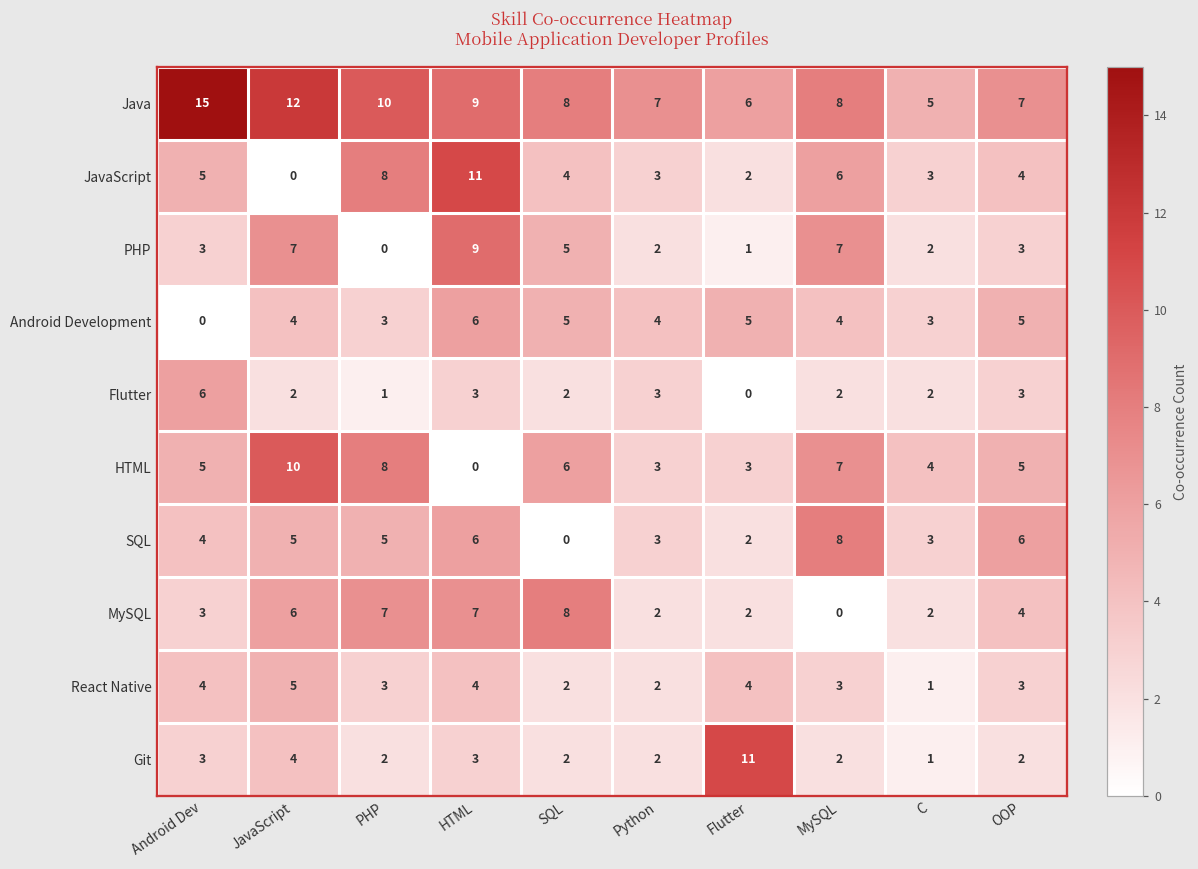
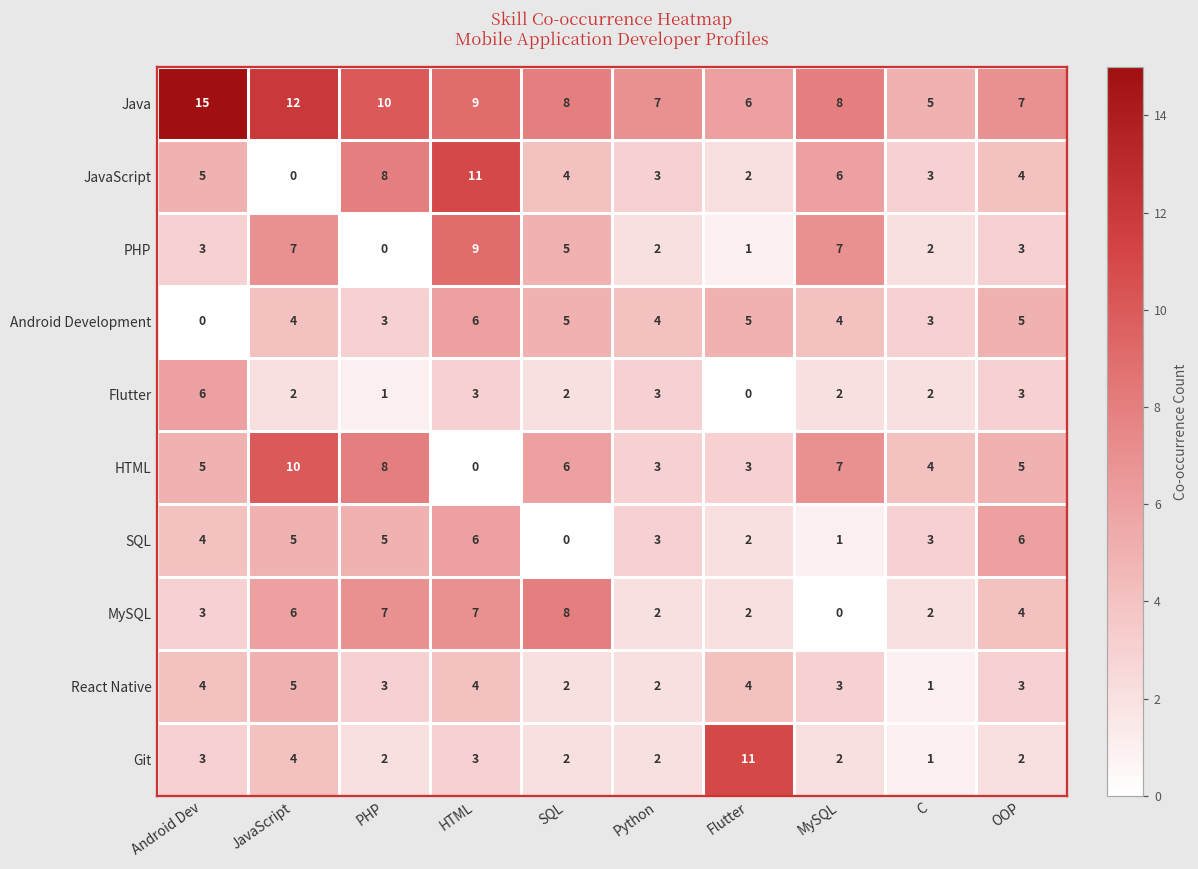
  {
    "Java": {
      "Android Dev": 15,
      "JavaScript": 12,
      "PHP": 10,
      "HTML": 9,
      "SQL": 8,
      "Python": 7,
      "Flutter": 6,
      "MySQL": 8,
      "C": 5,
      "OOP": 7
    },
    "JavaScript": {
      "Android Dev": 5,
      "JavaScript": 0,
      "PHP": 8,
      "HTML": 11,
      "SQL": 4,
      "Python": 3,
      "Flutter": 2,
      "MySQL": 6,
      "C": 3,
      "OOP": 4
    },
    "PHP": {
      "Android Dev": 3,
      "JavaScript": 7,
      "PHP": 0,
      "HTML": 9,
      "SQL": 5,
      "Python": 2,
      "Flutter": 1,
      "MySQL": 7,
      "C": 2,
      "OOP": 3
    },
    "Android Development": {
      "Android Dev": 0,
      "JavaScript": 4,
      "PHP": 3,
      "HTML": 6,
      "SQL": 5,
      "Python": 4,
      "Flutter": 5,
      "MySQL": 4,
      "C": 3,
      "OOP": 5
    },
    "Flutter": {
      "Android Dev": 6,
      "JavaScript": 2,
      "PHP": 1,
      "HTML": 3,
      "SQL": 2,
      "Python": 3,
      "Flutter": 0,
      "MySQL": 2,
      "C": 2,
      "OOP": 3
    },
    "HTML": {
      "Android Dev": 5,
      "JavaScript": 10,
      "PHP": 8,
      "HTML": 0,
      "SQL": 6,
      "Python": 3,
      "Flutter": 3,
      "MySQL": 7,
      "C": 4,
      "OOP": 5
    },
    "SQL": {
      "Android Dev": 4,
      "JavaScript": 5,
      "PHP": 5,
      "HTML": 6,
      "SQL": 0,
      "Python": 3,
      "Flutter": 2,
-     "MySQL": 8,
+     "MySQL": 1,
      "C": 3,
      "OOP": 6
    },
    "MySQL": {
      "Android Dev": 3,
      "JavaScript": 6,
      "PHP": 7,
      "HTML": 7,
      "SQL": 8,
      "Python": 2,
      "Flutter": 2,
      "MySQL": 0,
      "C": 2,
      "OOP": 4
    },
    "React Native": {
      "Android Dev": 4,
      "JavaScript": 5,
      "PHP": 3,
      "HTML": 4,
      "SQL": 2,
      "Python": 2,
      "Flutter": 4,
      "MySQL": 3,
      "C": 1,
      "OOP": 3
    },
    "Git": {
      "Android Dev": 3,
      "JavaScript": 4,
      "PHP": 2,
      "HTML": 3,
      "SQL": 2,
      "Python": 2,
      "Flutter": 11,
      "MySQL": 2,
      "C": 1,
      "OOP": 2
    }
  }
